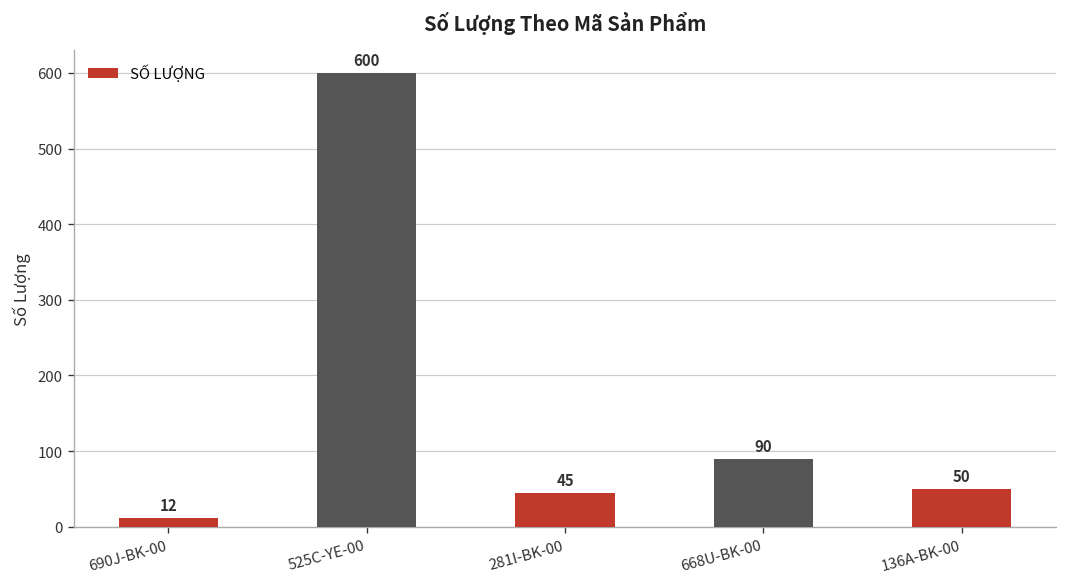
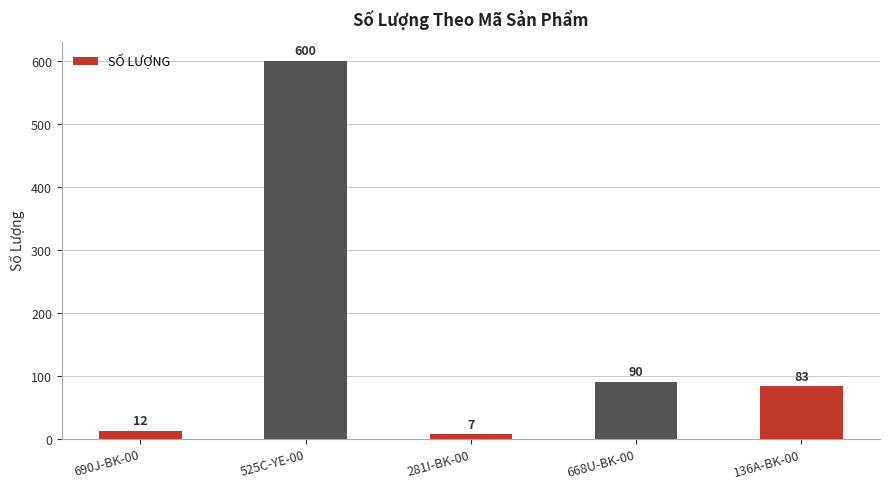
  {
    "690J-BK-00": 12,
    "525C-YE-00": 600,
-   "281I-BK-00": 45,
+   "281I-BK-00": 7,
    "668U-BK-00": 90,
-   "136A-BK-00": 50
+   "136A-BK-00": 83
  }
